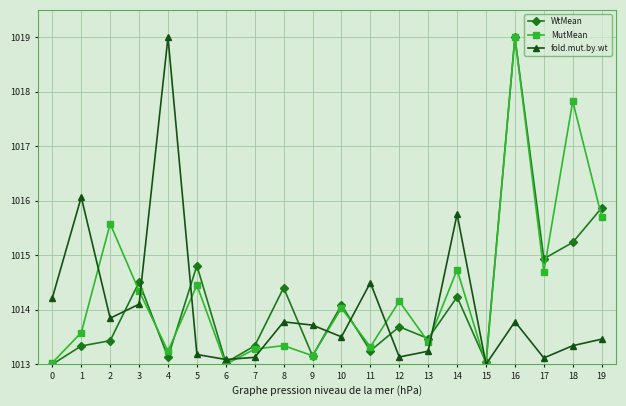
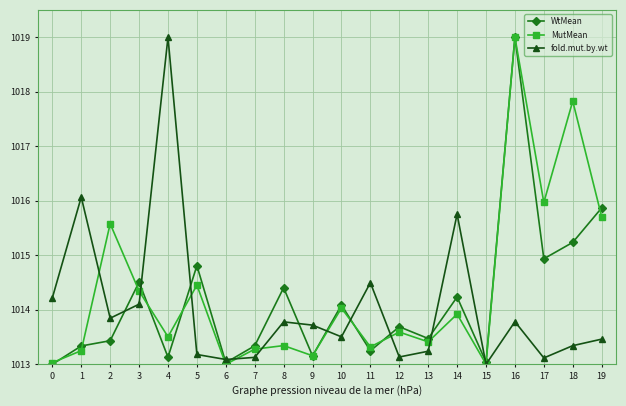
  {
    "MutMean": {
-     "1": 1013.6,
+     "1": 1013.3,
      "2": 1015.6,
      "3": 1014.3,
-     "4": 1013.2,
+     "4": 1013.5,
      "5": 1014.5,
      "7": 1013.3,
      "8": 1013.3,
      "10": 1014.0,
      "11": 1013.3,
-     "12": 1014.2,
+     "12": 1013.6,
      "13": 1013.4,
-     "14": 1014.7,
-     "17": 1014.7,
+     "14": 1013.9,
+     "17": 1016.0,
      "18": 1017.8,
      "19": 1015.7
    }
  }
